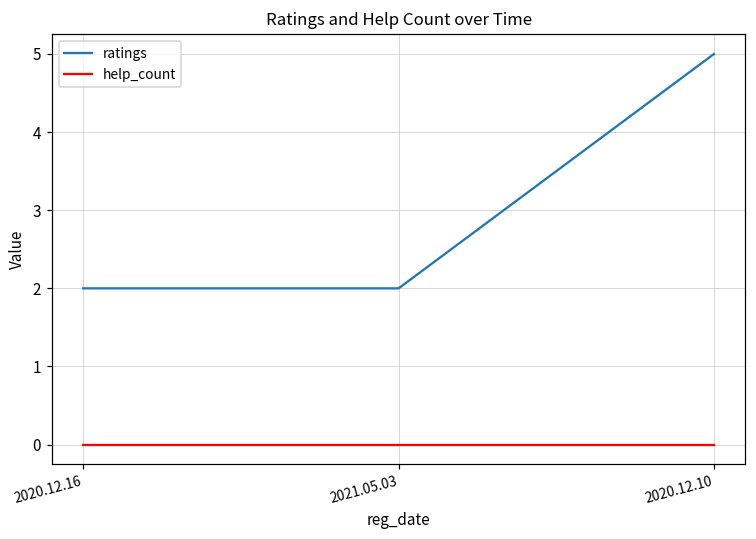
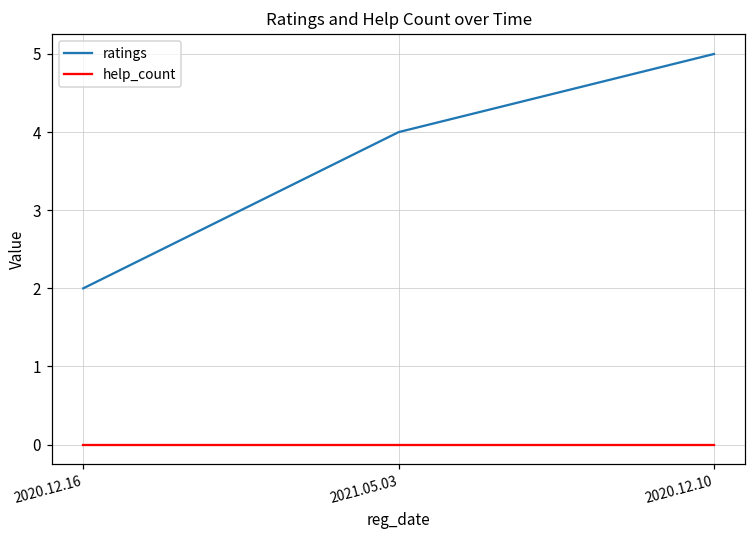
  {
    "ratings": {
      "2020.12.16": 2,
-     "2021.05.03": 2,
+     "2021.05.03": 4,
      "2020.12.10": 5
    },
    "help_count": {
      "2020.12.16": 0,
      "2021.05.03": 0,
      "2020.12.10": 0
    }
  }
